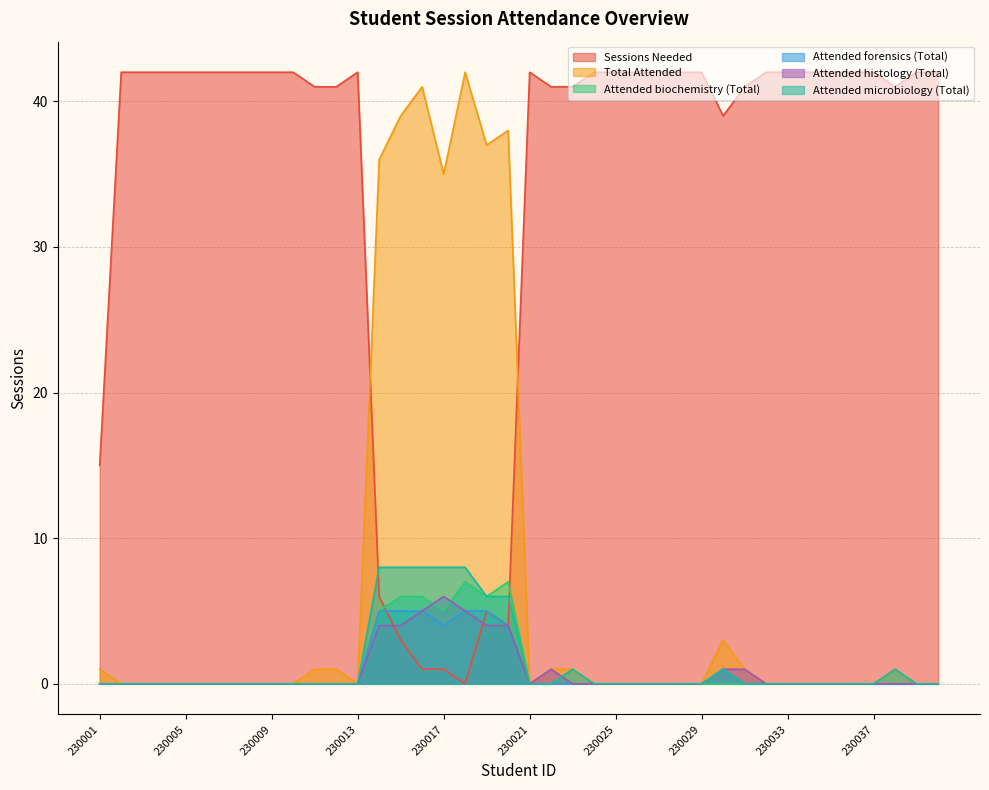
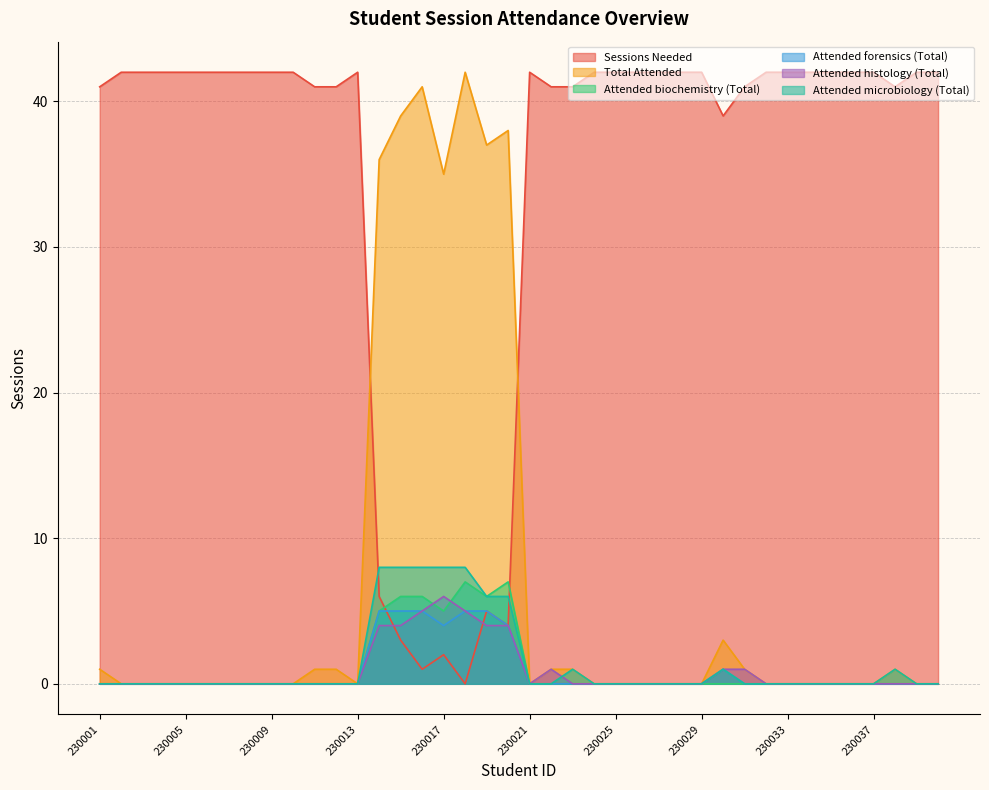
  {
    "Sessions Needed": {
-     "230001": 15,
+     "230001": 41,
      "230005": 42,
      "230009": 42,
      "230013": 42,
-     "230017": 1,
+     "230017": 2,
      "230021": 42
    },
    "Total Attended": {
      "230001": 1,
      "230017": 35
    },
    "Attended forensics (Total)": {
      "230017": 4
    },
    "Attended histology (Total)": {
      "230017": 6
    }
  }
